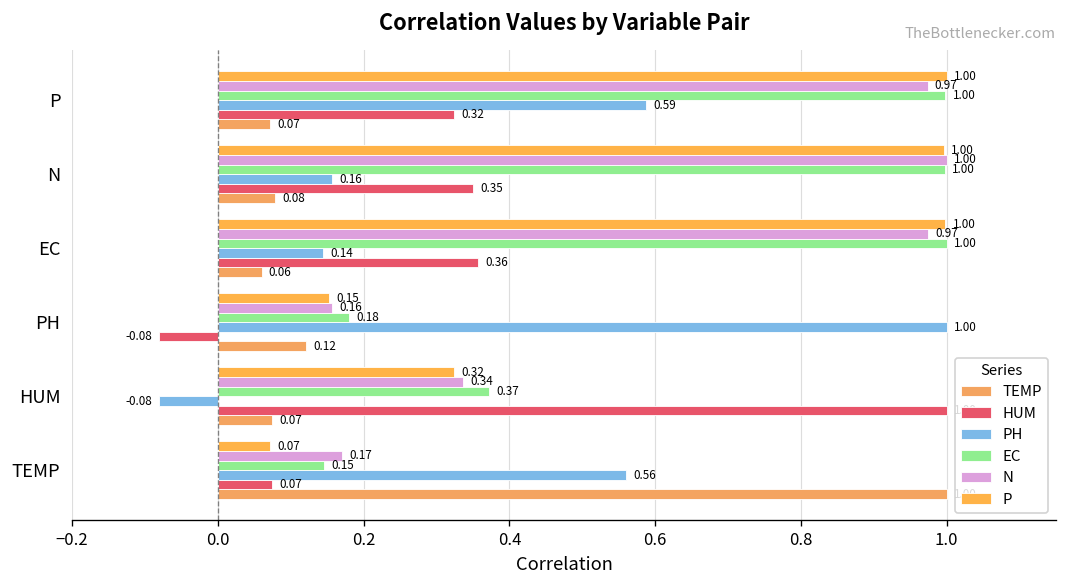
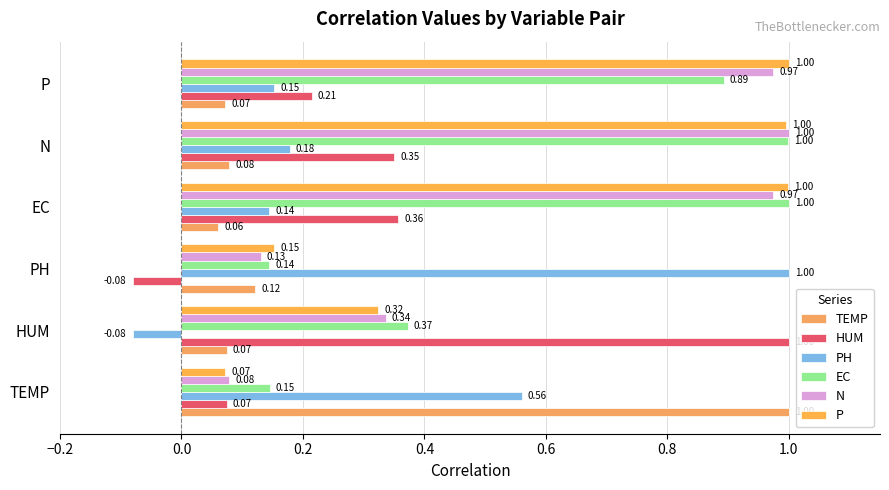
  {
    "HUM": {
-     "P": 0.32,
+     "P": 0.21,
      "N": 0.35,
      "EC": 0.36,
      "PH": -0.08,
      "TEMP": 0.07
    },
    "PH": {
-     "P": 0.59,
-     "N": 0.16,
+     "P": 0.15,
+     "N": 0.18,
      "EC": 0.14,
      "PH": 1.00,
      "HUM": -0.08,
      "TEMP": 0.56
    },
    "EC": {
-     "P": 1.00,
+     "P": 0.89,
      "EC": 1.00,
-     "PH": 0.18,
+     "PH": 0.14,
      "HUM": 0.37,
      "TEMP": 0.15
    },
    "N": {
      "P": 0.97,
      "EC": 0.97,
-     "PH": 0.16,
+     "PH": 0.13,
      "HUM": 0.34,
-     "TEMP": 0.17
+     "TEMP": 0.08
    }
  }
